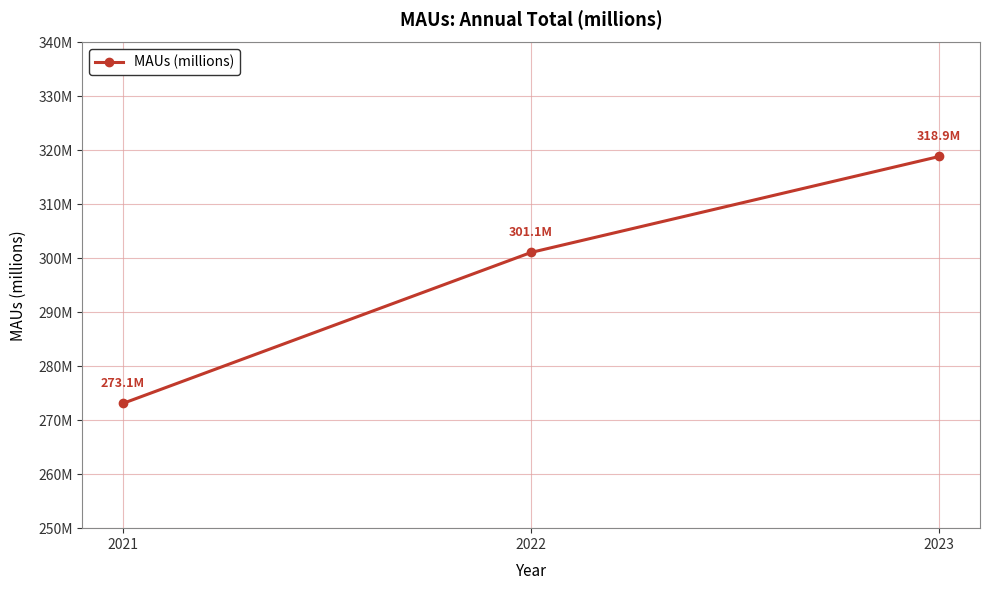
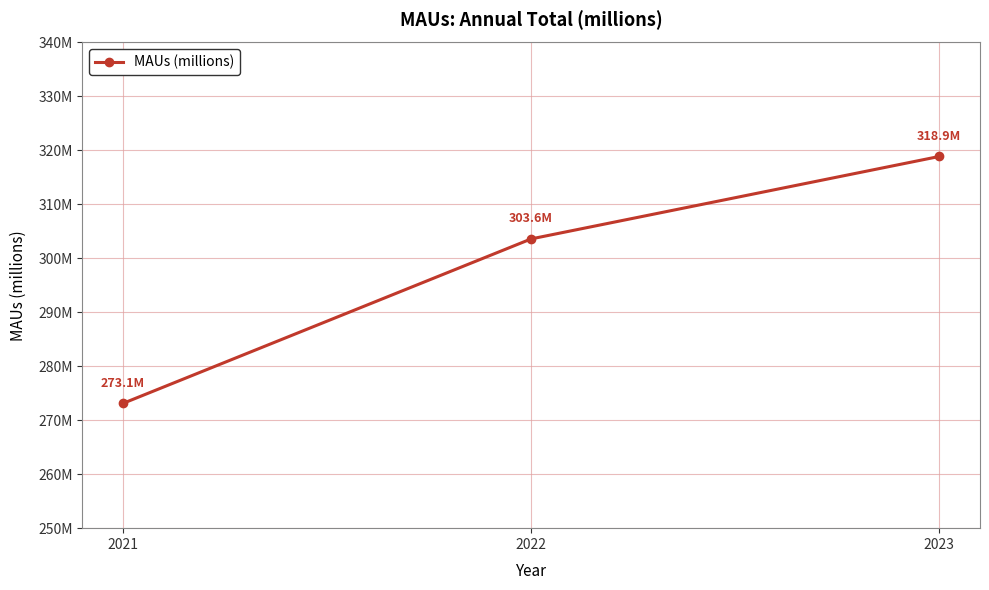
  {
    "2021": "273.1M",
-   "2022": "301.1M",
+   "2022": "303.6M",
    "2023": "318.9M"
  }
